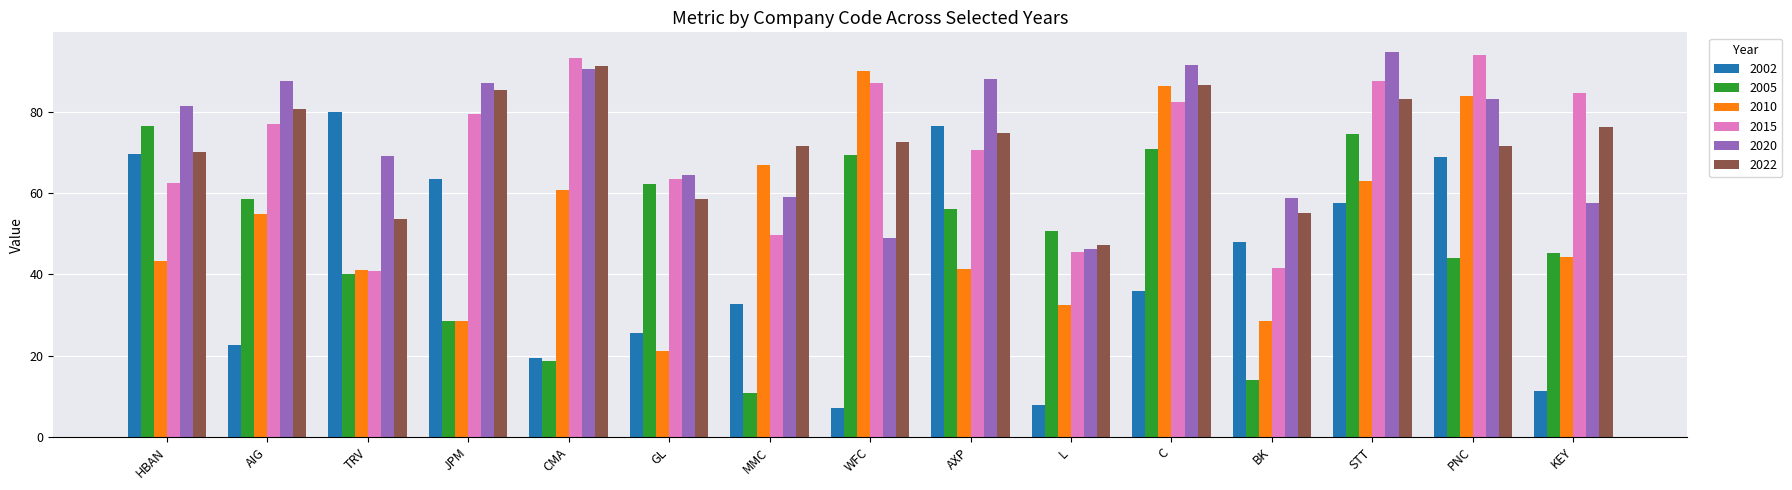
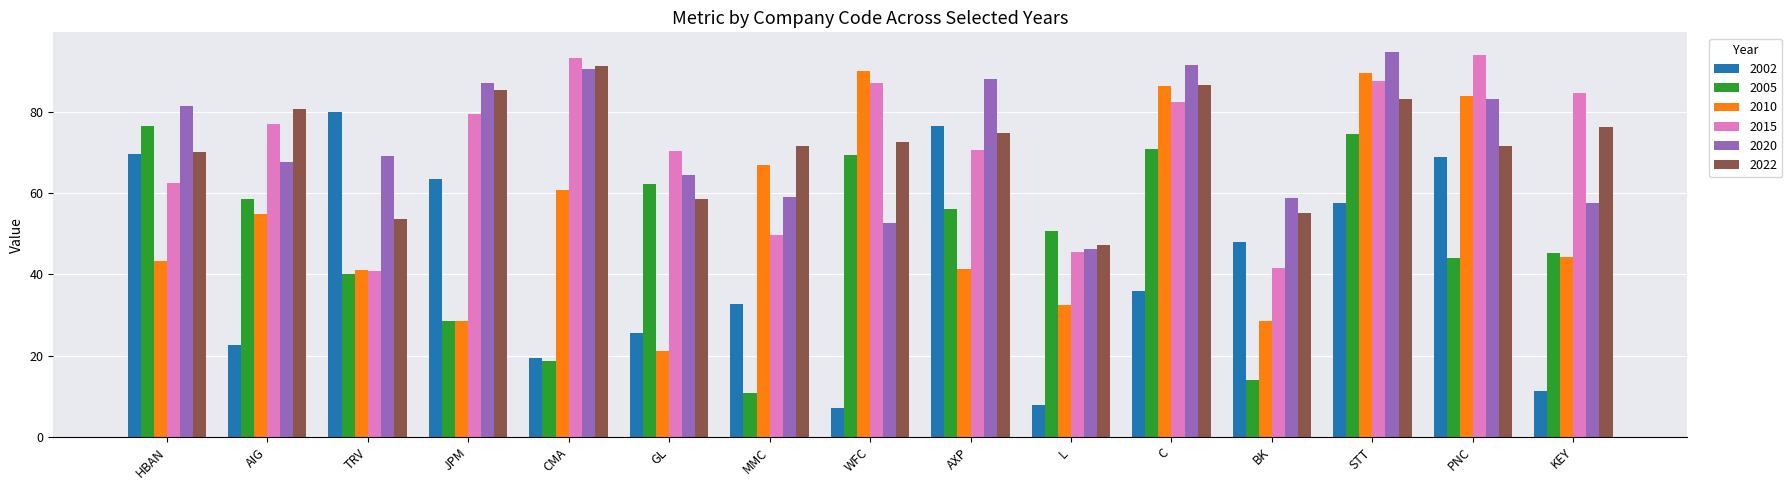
  {
    "2002": {
      "HBAN": 70,
      "AIG": 23,
      "TRV": 80,
      "JPM": 63,
      "CMA": 19,
      "GL": 26,
      "MMC": 33,
      "WFC": 7,
      "AXP": 77,
      "L": 8,
      "C": 36,
      "BK": 48,
      "STT": 58,
      "PNC": 69,
      "KEY": 11
    },
    "2005": {
      "HBAN": 77,
      "AIG": 59,
      "TRV": 40,
      "JPM": 28,
      "CMA": 19,
      "GL": 62,
      "MMC": 11,
      "WFC": 69,
      "AXP": 56,
      "L": 51,
      "C": 71,
      "BK": 14,
      "STT": 75,
      "PNC": 44,
      "KEY": 45
    },
    "2010": {
      "HBAN": 43,
      "AIG": 55,
      "TRV": 41,
      "JPM": 29,
      "CMA": 61,
      "GL": 21,
      "MMC": 67,
      "WFC": 90,
      "AXP": 41,
      "L": 32,
      "C": 86,
      "BK": 29,
-     "STT": 63,
+     "STT": 90,
      "PNC": 84,
      "KEY": 44
    },
    "2015": {
      "HBAN": 63,
      "AIG": 77,
      "TRV": 41,
      "JPM": 80,
      "CMA": 93,
-     "GL": 63,
+     "GL": 70,
      "MMC": 50,
      "WFC": 87,
      "AXP": 71,
      "L": 46,
      "C": 83,
      "BK": 42,
      "STT": 87,
      "PNC": 94,
      "KEY": 85
    },
    "2020": {
      "HBAN": 81,
-     "AIG": 87,
+     "AIG": 68,
      "TRV": 69,
      "JPM": 87,
      "CMA": 90,
      "GL": 64,
      "MMC": 59,
-     "WFC": 49,
+     "WFC": 53,
      "AXP": 88,
      "L": 46,
      "C": 91,
      "BK": 59,
      "STT": 95,
      "PNC": 83,
      "KEY": 58
    },
    "2022": {
      "HBAN": 70,
      "AIG": 81,
      "TRV": 54,
      "JPM": 85,
      "CMA": 91,
      "GL": 59,
      "MMC": 72,
      "WFC": 72,
      "AXP": 75,
      "L": 47,
      "C": 87,
      "BK": 55,
      "STT": 83,
      "PNC": 71,
      "KEY": 76
    }
  }
